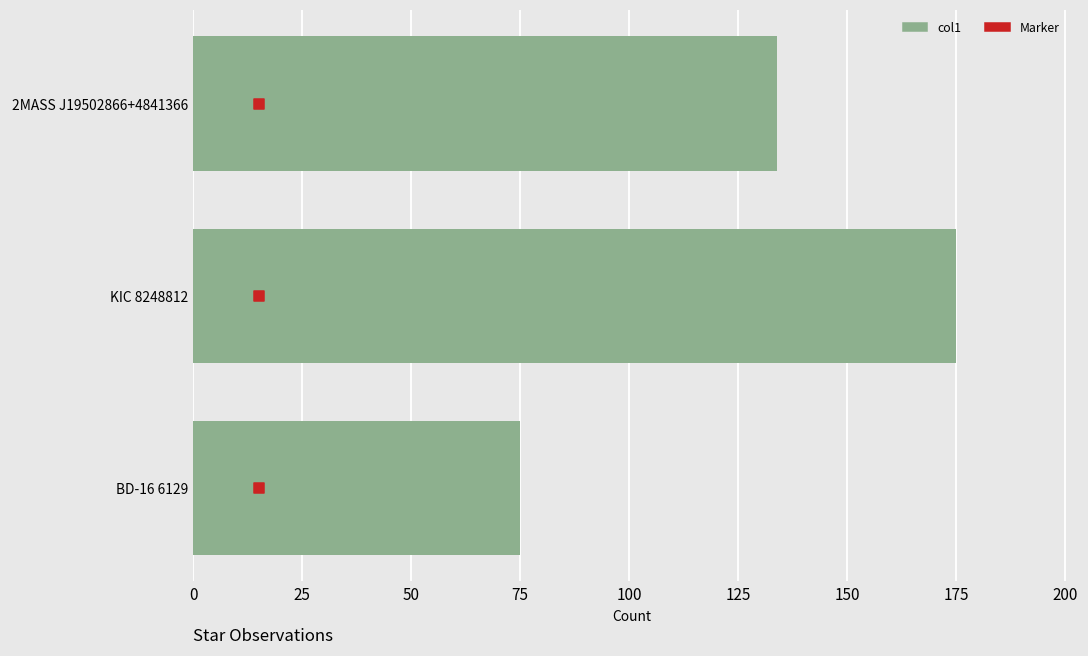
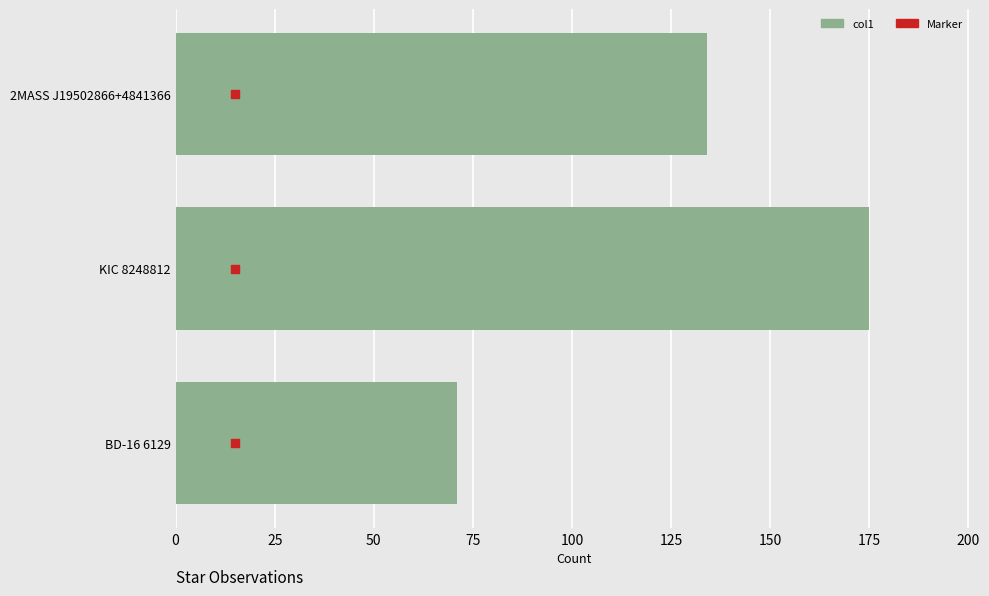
  {
    "col1": {
      "2MASS J19502866+4841366": 134,
      "KIC 8248812": 175,
-     "BD-16 6129": 75
+     "BD-16 6129": 71
    }
  }
